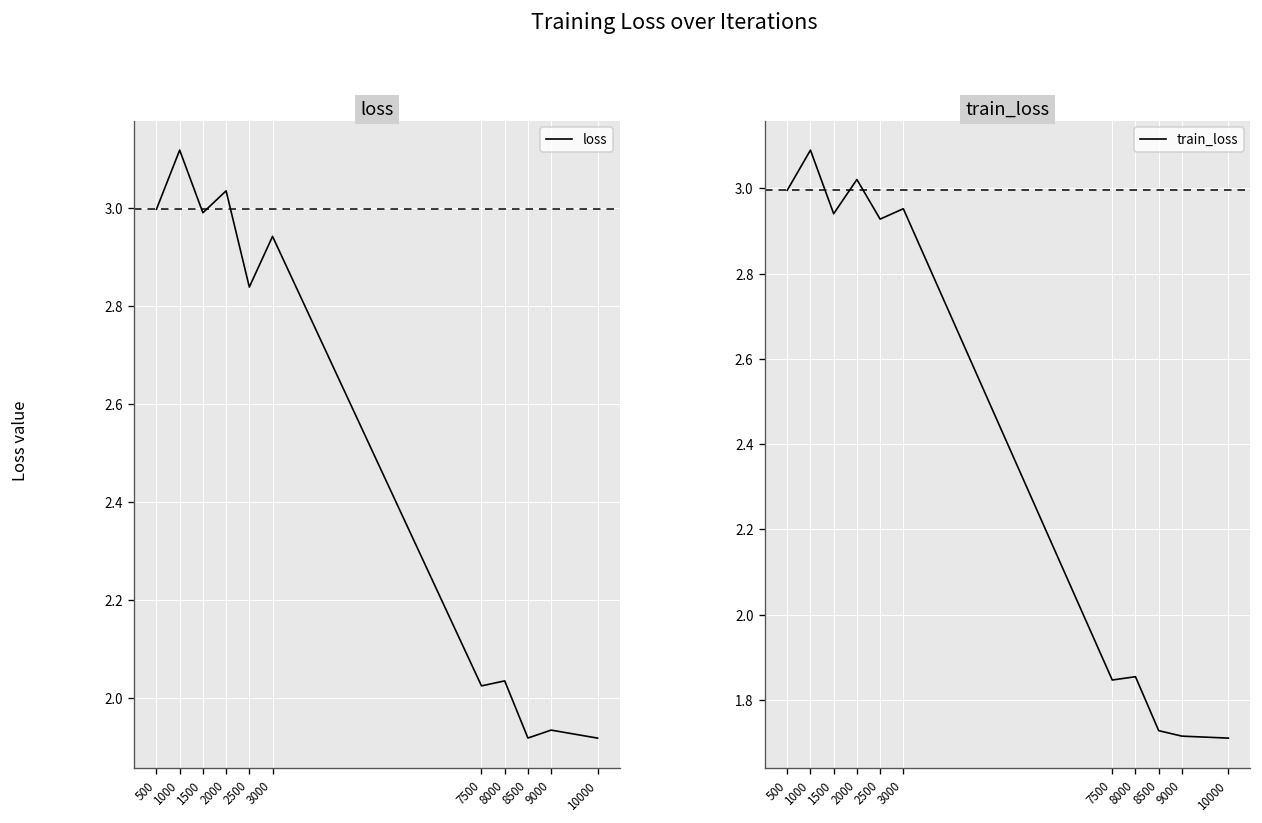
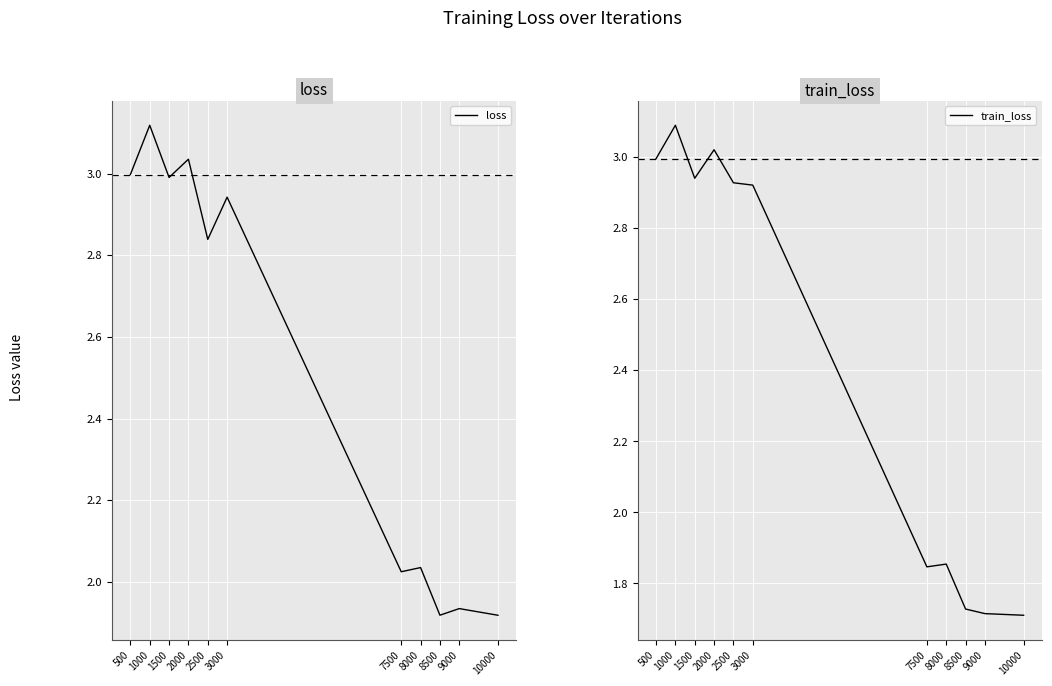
  {
    "loss": {
      "500": 3.00,
      "1000": 3.12,
      "1500": 2.99,
      "2000": 3.04,
      "2500": 2.84,
      "3000": 2.94,
      "7500": 2.02,
      "8000": 2.04,
      "8500": 1.92,
      "9000": 1.93,
      "10000": 1.92
    },
    "train_loss": {
      "500": 3.00,
      "1000": 3.09,
      "1500": 2.94,
      "2000": 3.02,
      "2500": 2.93,
-     "3000": 2.95,
+     "3000": 2.92,
      "7500": 1.85,
      "8000": 1.85,
      "8500": 1.73,
      "9000": 1.72,
      "10000": 1.71
    }
  }
